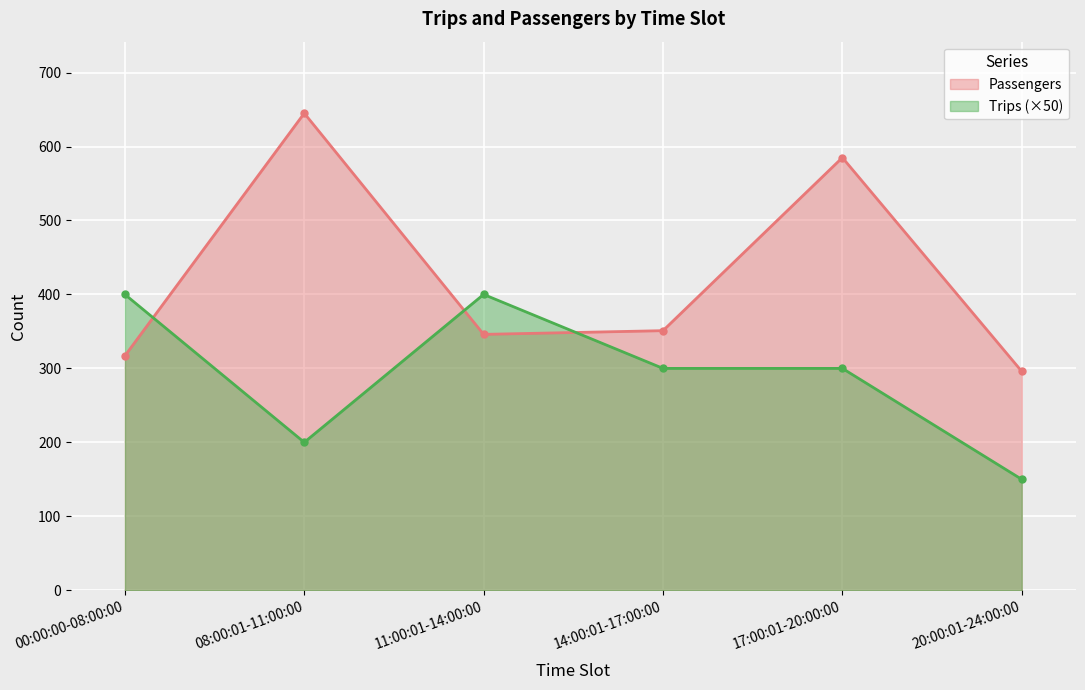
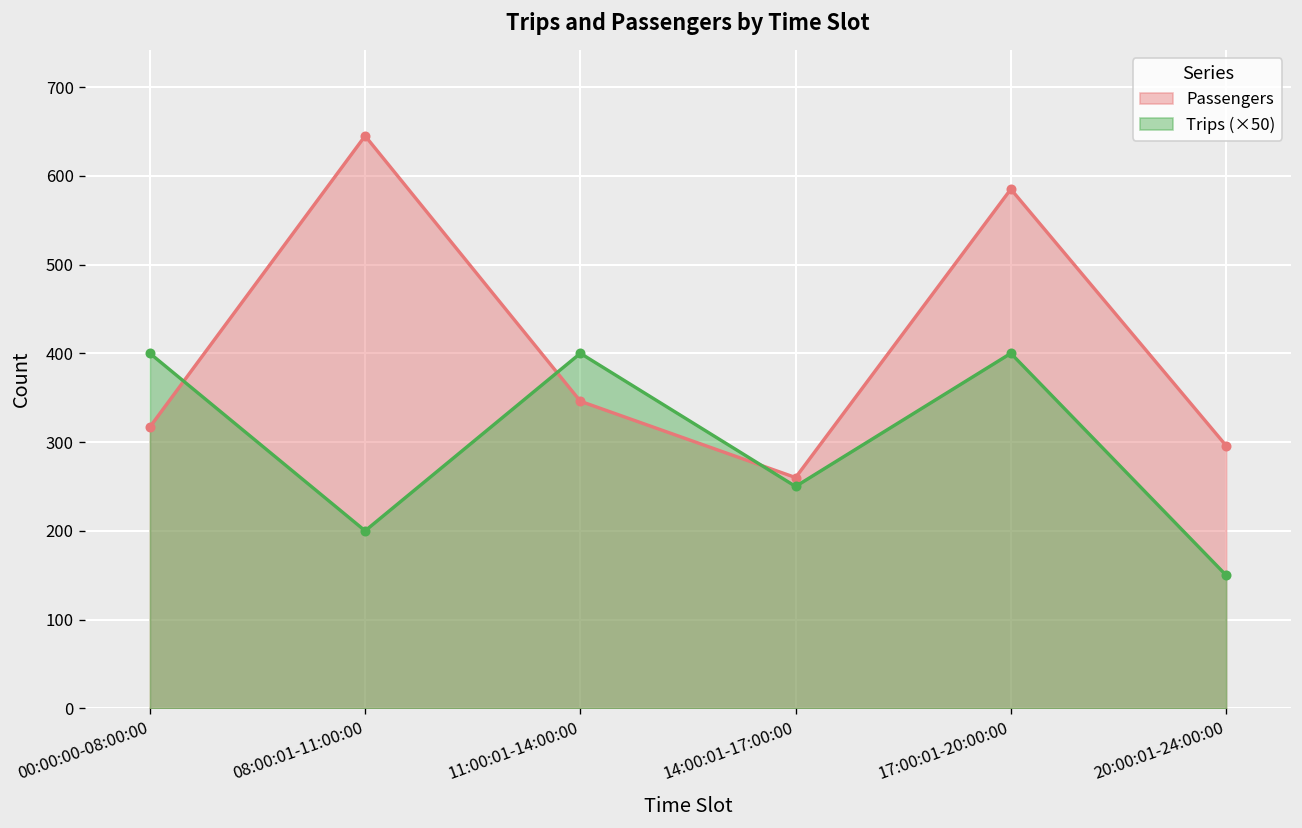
  {
    "Passengers": {
      "00:00:00-08:00:00": 320,
      "08:00:01-11:00:00": 650,
      "11:00:01-14:00:00": 350,
-     "14:00:01-17:00:00": 350,
+     "14:00:01-17:00:00": 260,
      "17:00:01-20:00:00": 590,
      "20:00:01-24:00:00": 300
    },
    "Trips (×50)": {
      "00:00:00-08:00:00": 400,
      "08:00:01-11:00:00": 200,
      "11:00:01-14:00:00": 400,
-     "14:00:01-17:00:00": 300,
-     "17:00:01-20:00:00": 300,
+     "14:00:01-17:00:00": 250,
+     "17:00:01-20:00:00": 400,
      "20:00:01-24:00:00": 150
    }
  }
